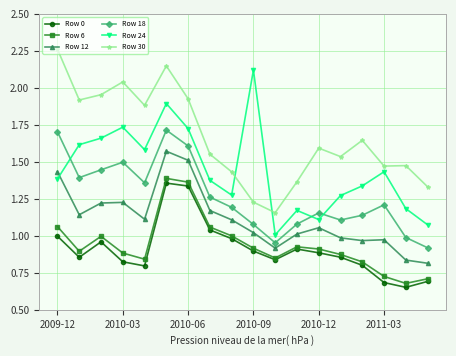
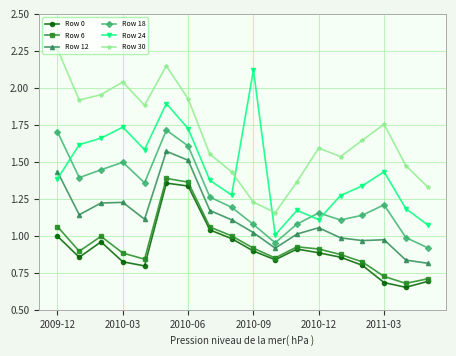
  {
    "Row 0": {
      "2009-12": 1.00,
      "2010-03": 0.82,
      "2010-06": 1.34,
      "2010-09": 0.90,
      "2010-12": 0.89,
      "2011-03": 0.68
    },
    "Row 24": {
      "2009-12": 1.38,
      "2010-03": 1.73,
      "2010-06": 1.72,
      "2010-09": 2.12,
      "2010-12": 1.11,
      "2011-03": 1.43
    },
    "Row 30": {
      "2010-03": 2.04,
      "2010-06": 1.93,
      "2010-09": 1.23,
      "2010-12": 1.59,
-     "2011-03": 1.47
+     "2011-03": 1.75
    }
  }
